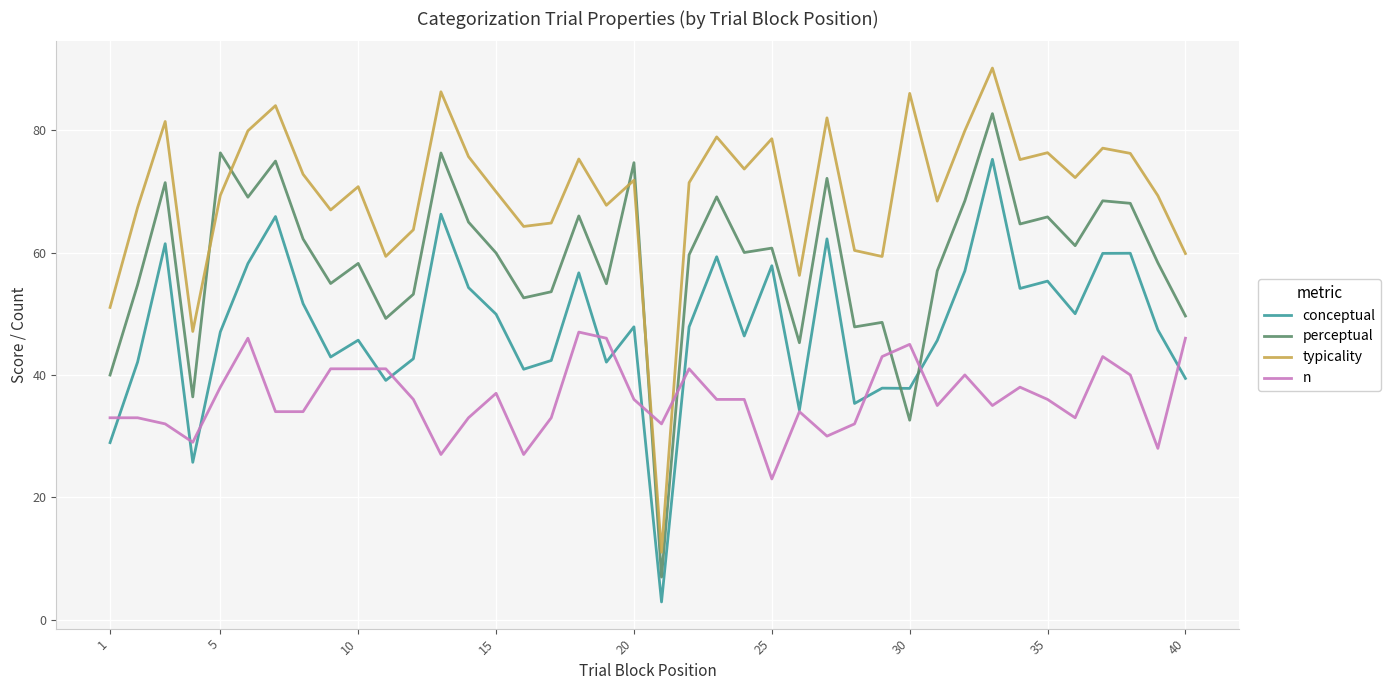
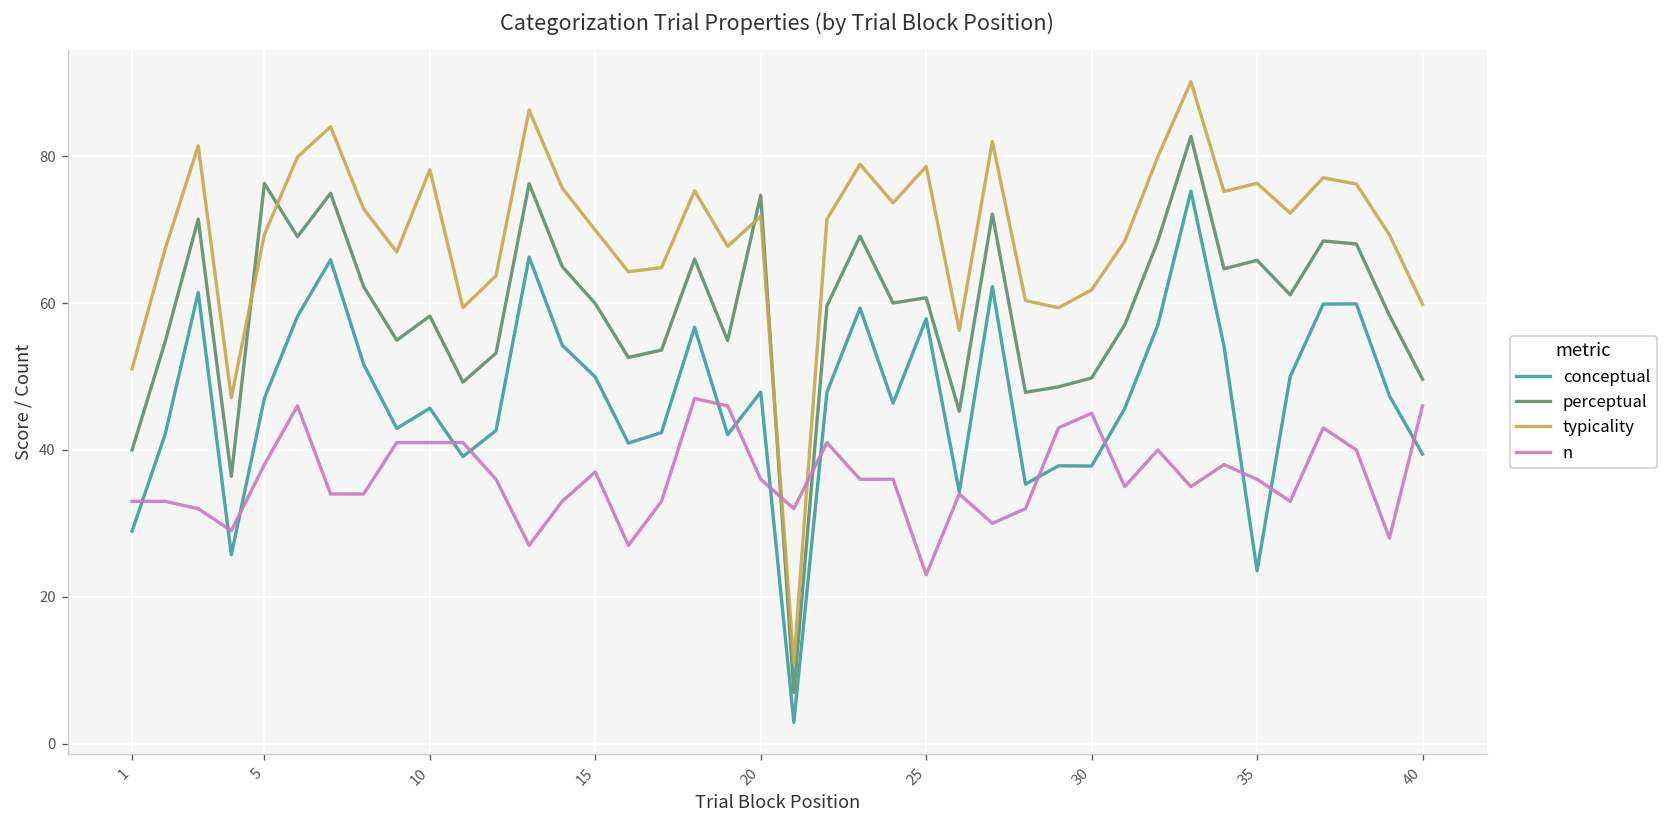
  {
    "conceptual": {
      "1": 29,
      "5": 47,
      "10": 46,
      "15": 50,
      "20": 48,
      "25": 58,
      "30": 38,
-     "35": 55,
+     "35": 24,
      "40": 39
    },
    "perceptual": {
      "1": 40,
      "5": 76,
      "10": 58,
      "15": 60,
      "20": 75,
      "25": 61,
-     "30": 33,
+     "30": 50,
      "35": 66,
      "40": 50
    },
    "typicality": {
      "1": 51,
      "5": 69,
-     "10": 71,
+     "10": 78,
      "15": 70,
      "20": 72,
      "25": 79,
-     "30": 86,
+     "30": 62,
      "35": 76,
      "40": 60
    },
    "n": {
      "1": 33,
      "5": 38,
      "10": 41,
      "15": 37,
      "20": 36,
      "25": 23,
      "30": 45,
      "35": 36,
      "40": 46
    }
  }
